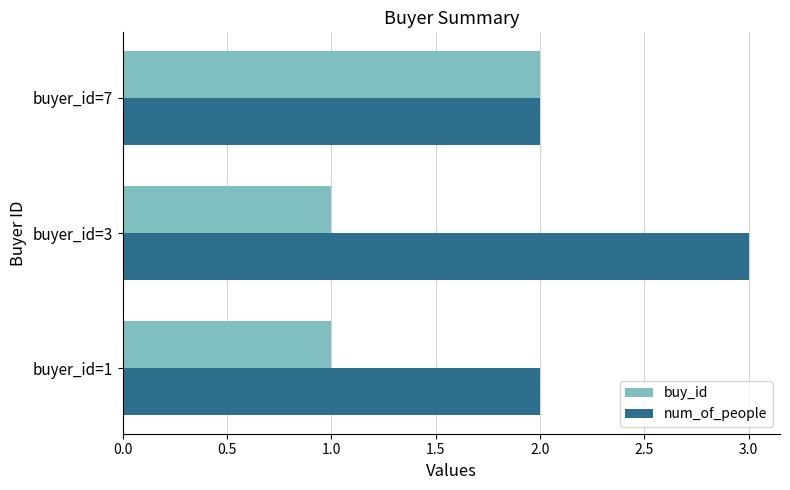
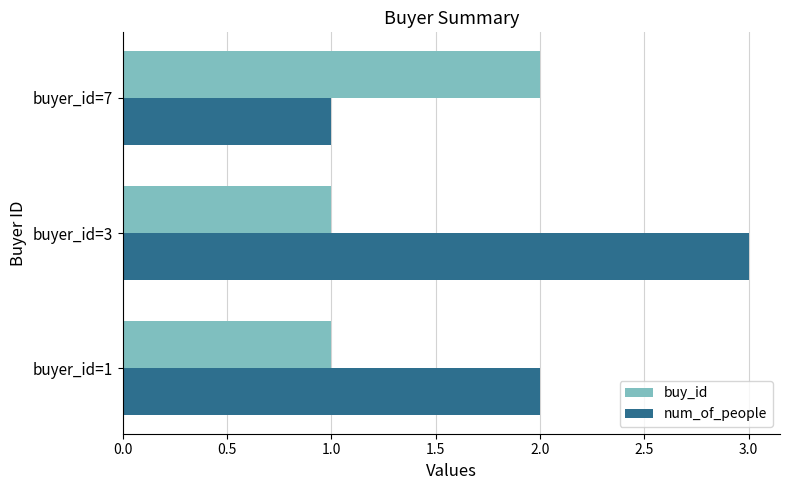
  {
    "buy_id": {
      "buyer_id=7": 2,
      "buyer_id=3": 1,
      "buyer_id=1": 1
    },
    "num_of_people": {
-     "buyer_id=7": 2,
+     "buyer_id=7": 1,
      "buyer_id=3": 3,
      "buyer_id=1": 2
    }
  }
